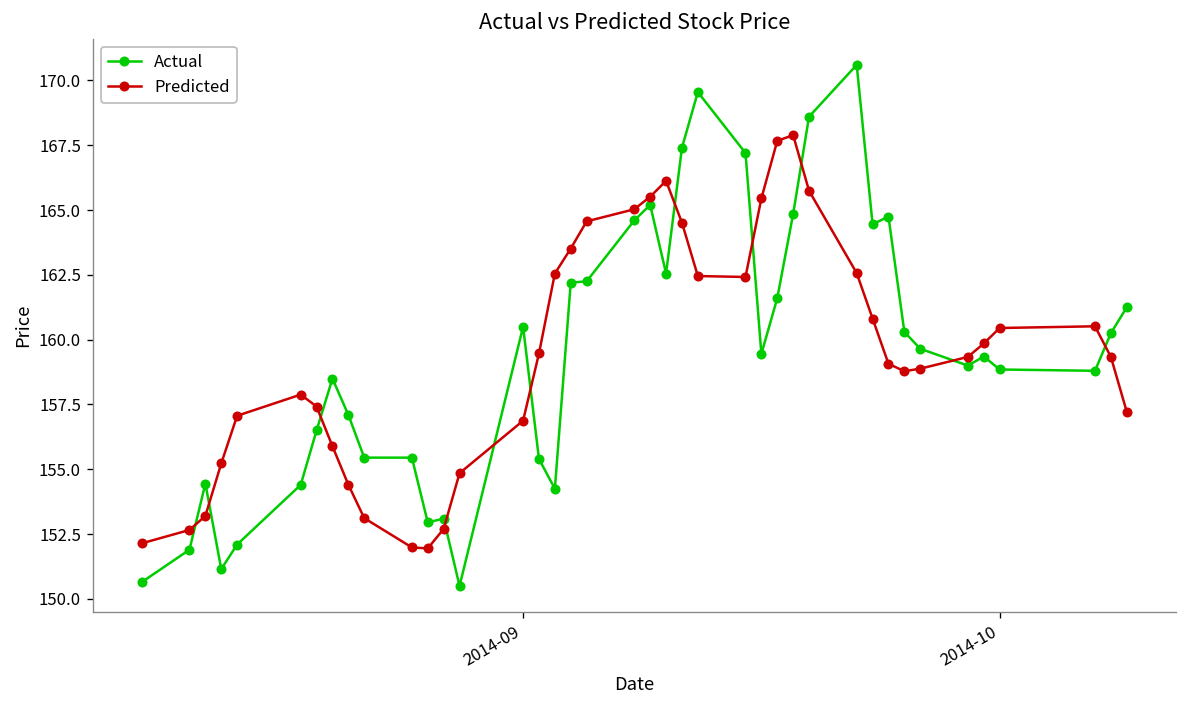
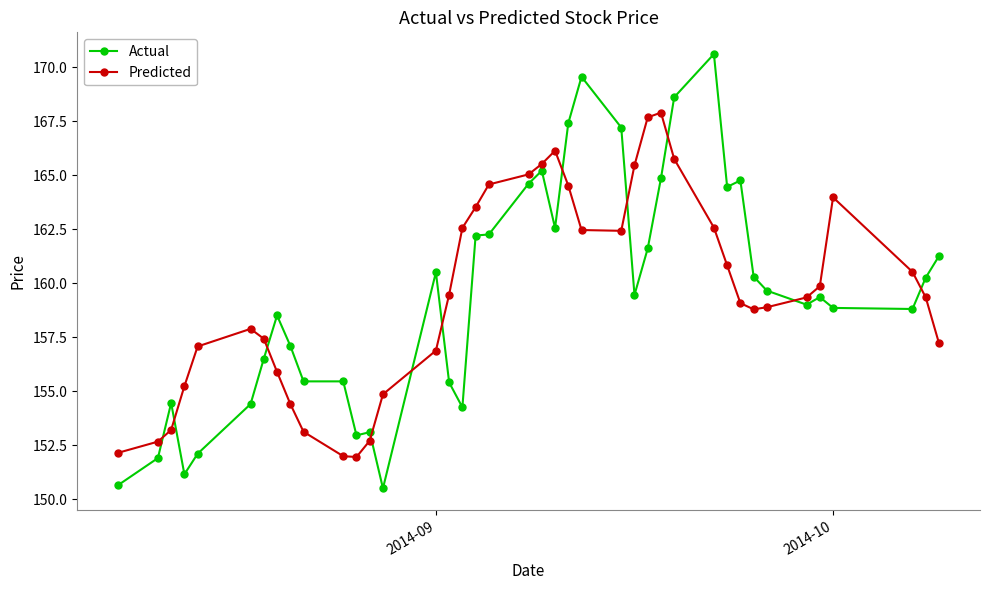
  {
    "Actual": {
      "2014-09": 160.5,
      "2014-10": 158.9
    },
    "Predicted": {
      "2014-09": 156.9,
-     "2014-10": 160.5
+     "2014-10": 164.0
    }
  }
